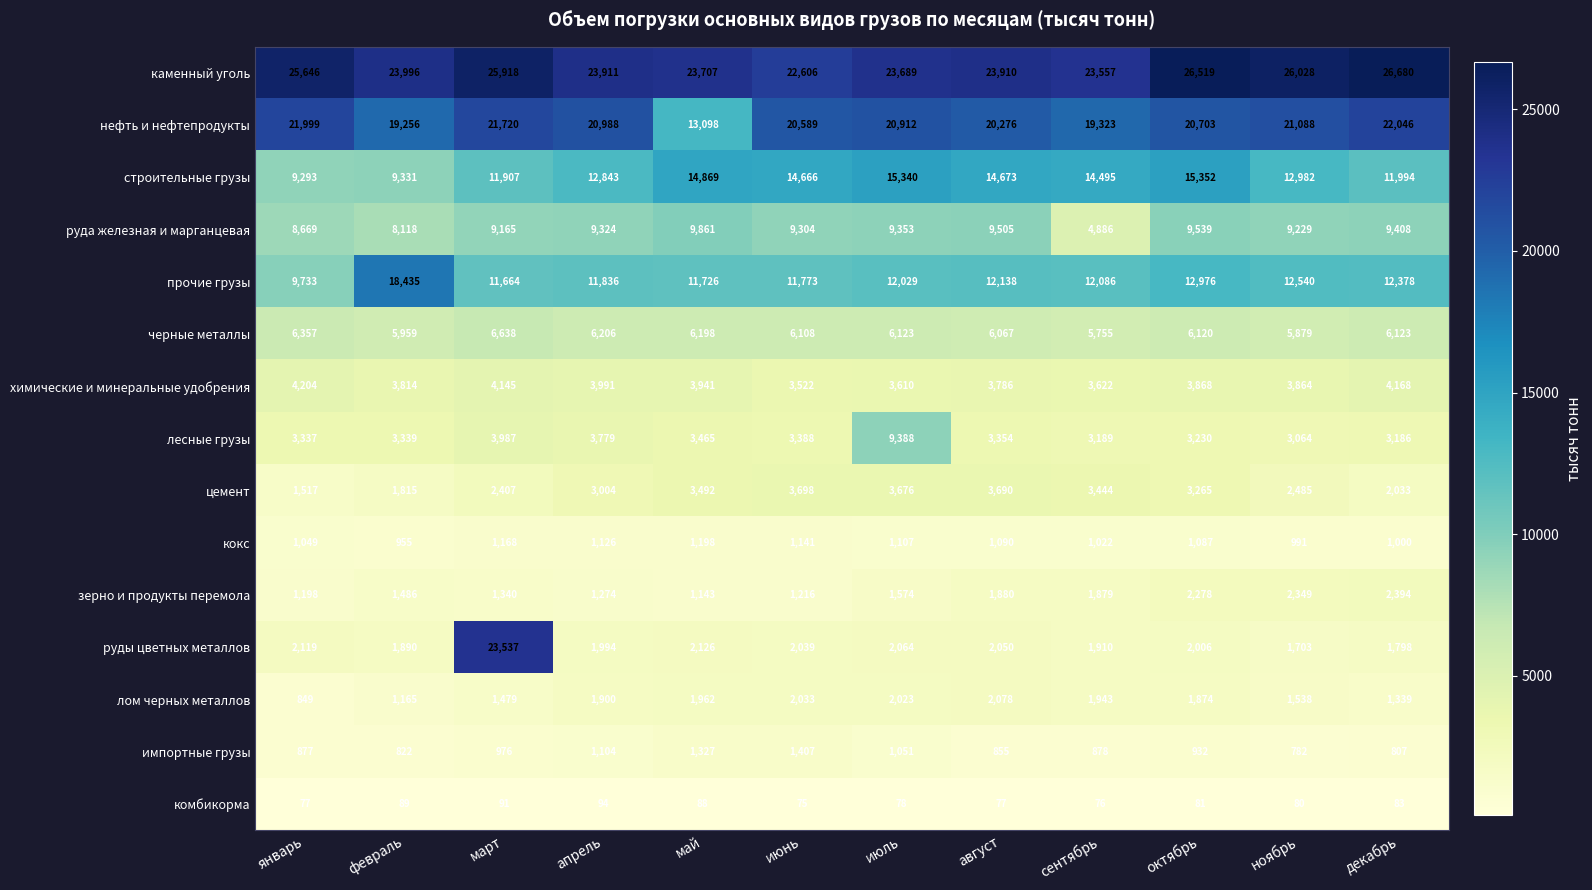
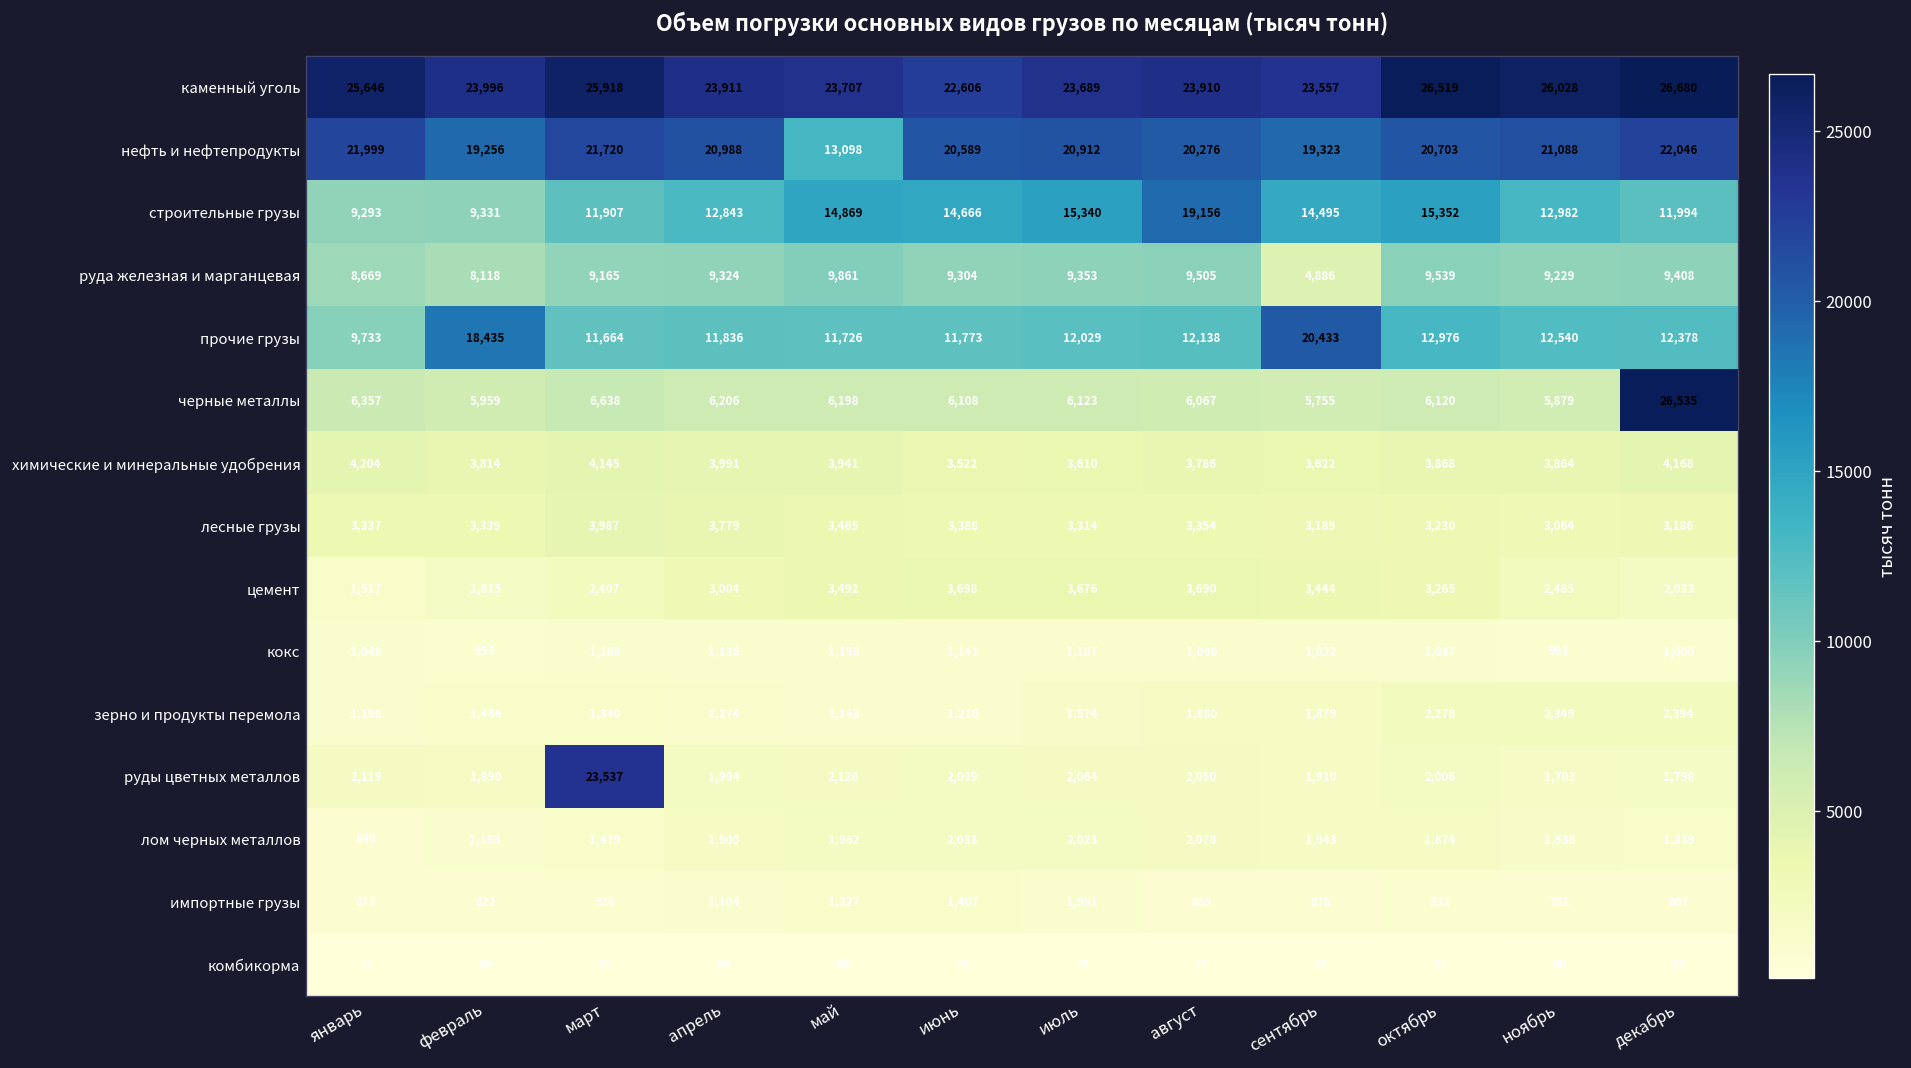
  {
    "каменный уголь": {
      "январь": "25,646",
      "февраль": "23,996",
      "март": "25,918",
      "апрель": "23,911",
      "май": "23,707",
      "июнь": "22,606",
      "июль": "23,689",
      "август": "23,910",
      "сентябрь": "23,557",
      "октябрь": "26,519",
      "ноябрь": "26,028",
      "декабрь": "26,680"
    },
    "нефть и нефтепродукты": {
      "январь": "21,999",
      "февраль": "19,256",
      "март": "21,720",
      "апрель": "20,988",
      "май": "13,098",
      "июнь": "20,589",
      "июль": "20,912",
      "август": "20,276",
      "сентябрь": "19,323",
      "октябрь": "20,703",
      "ноябрь": "21,088",
      "декабрь": "22,046"
    },
    "строительные грузы": {
      "январь": "9,293",
      "февраль": "9,331",
      "март": "11,907",
      "апрель": "12,843",
      "май": "14,869",
      "июнь": "14,666",
      "июль": "15,340",
-     "август": "14,673",
+     "август": "19,156",
      "сентябрь": "14,495",
      "октябрь": "15,352",
      "ноябрь": "12,982",
      "декабрь": "11,994"
    },
    "руда железная и марганцевая": {
      "январь": "8,669",
      "февраль": "8,118",
      "март": "9,165",
      "апрель": "9,324",
      "май": "9,861",
      "июнь": "9,304",
      "июль": "9,353",
      "август": "9,505",
      "сентябрь": "4,886",
      "октябрь": "9,539",
      "ноябрь": "9,229",
      "декабрь": "9,408"
    },
    "прочие грузы": {
      "январь": "9,733",
      "февраль": "18,435",
      "март": "11,664",
      "апрель": "11,836",
      "май": "11,726",
      "июнь": "11,773",
      "июль": "12,029",
      "август": "12,138",
-     "сентябрь": "12,086",
+     "сентябрь": "20,433",
      "октябрь": "12,976",
      "ноябрь": "12,540",
      "декабрь": "12,378"
    },
    "черные металлы": {
      "январь": "6,357",
      "февраль": "5,959",
      "март": "6,638",
      "апрель": "6,206",
      "май": "6,198",
      "июнь": "6,108",
      "июль": "6,123",
      "август": "6,067",
      "сентябрь": "5,755",
      "октябрь": "6,120",
      "ноябрь": "5,879",
-     "декабрь": "6,123"
+     "декабрь": "26,535"
    },
    "химические и минеральные удобрения": {
      "январь": "4,204",
      "февраль": "3,814",
      "март": "4,145",
      "апрель": "3,991",
      "май": "3,941",
      "июнь": "3,522",
      "июль": "3,610",
      "август": "3,786",
      "сентябрь": "3,622",
      "октябрь": "3,868",
      "ноябрь": "3,864",
      "декабрь": "4,168"
    },
    "лесные грузы": {
      "январь": "3,337",
      "февраль": "3,339",
      "март": "3,987",
      "апрель": "3,779",
      "май": "3,465",
      "июнь": "3,388",
-     "июль": "9,388",
+     "июль": "3,314",
      "август": "3,354",
      "сентябрь": "3,189",
      "октябрь": "3,230",
      "ноябрь": "3,064",
      "декабрь": "3,186"
    },
    "цемент": {
      "январь": "1,517",
      "февраль": "1,815",
      "март": "2,407",
      "апрель": "3,004",
      "май": "3,492",
      "июнь": "3,698",
      "июль": "3,676",
      "август": "3,690",
      "сентябрь": "3,444",
      "октябрь": "3,265",
      "ноябрь": "2,485",
      "декабрь": "2,033"
    },
    "кокс": {
      "январь": "1,049",
      "февраль": "955",
      "март": "1,168",
      "апрель": "1,126",
      "май": "1,198",
      "июнь": "1,141",
      "июль": "1,107",
      "август": "1,090",
      "сентябрь": "1,022",
      "октябрь": "1,087",
      "ноябрь": "991",
      "декабрь": "1,000"
    },
    "зерно и продукты перемола": {
      "январь": "1,198",
      "февраль": "1,486",
      "март": "1,340",
      "апрель": "1,274",
      "май": "1,143",
      "июнь": "1,216",
      "июль": "1,574",
      "август": "1,880",
      "сентябрь": "1,879",
      "октябрь": "2,278",
      "ноябрь": "2,349",
      "декабрь": "2,394"
    },
    "руды цветных металлов": {
      "январь": "2,119",
      "февраль": "1,890",
      "март": "23,537",
      "апрель": "1,994",
      "май": "2,126",
      "июнь": "2,039",
      "июль": "2,064",
      "август": "2,050",
      "сентябрь": "1,910",
      "октябрь": "2,006",
      "ноябрь": "1,703",
      "декабрь": "1,798"
    },
    "лом черных металлов": {
      "февраль": "1,165",
      "март": "1,479",
      "апрель": "1,900",
      "май": "1,962",
      "июнь": "2,033",
      "июль": "2,023",
      "август": "2,078",
      "сентябрь": "1,943",
      "октябрь": "1,874",
      "ноябрь": "1,538",
      "декабрь": "1,339"
    },
    "импортные грузы": {
      "март": "976",
      "апрель": "1,104",
      "май": "1,327",
      "июнь": "1,407",
      "июль": "1,051",
      "октябрь": "932"
    }
  }
